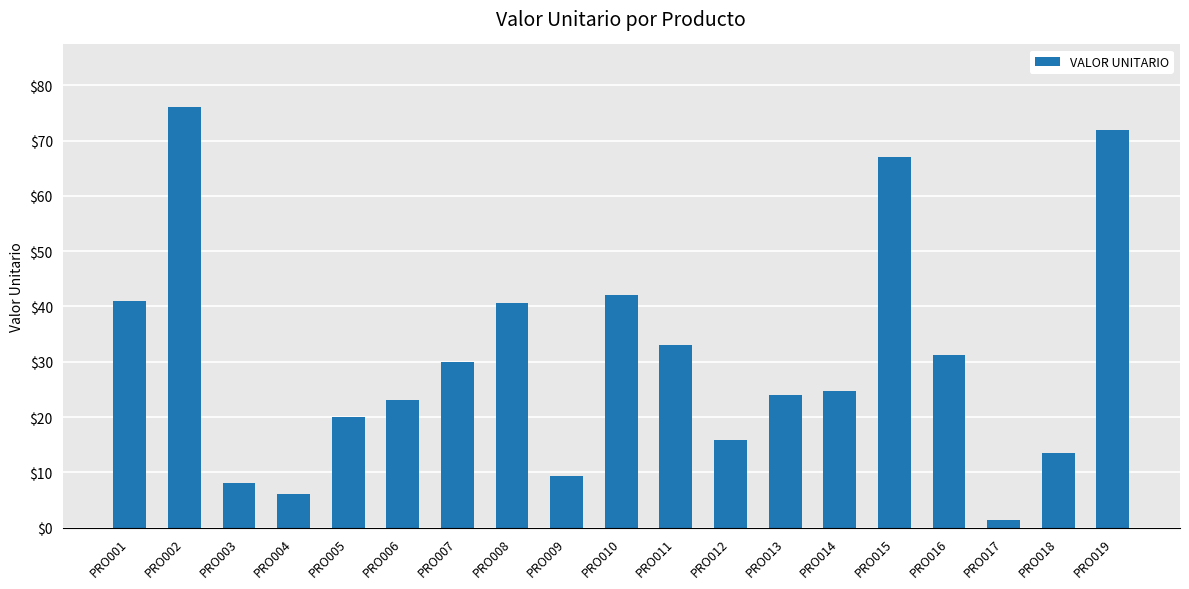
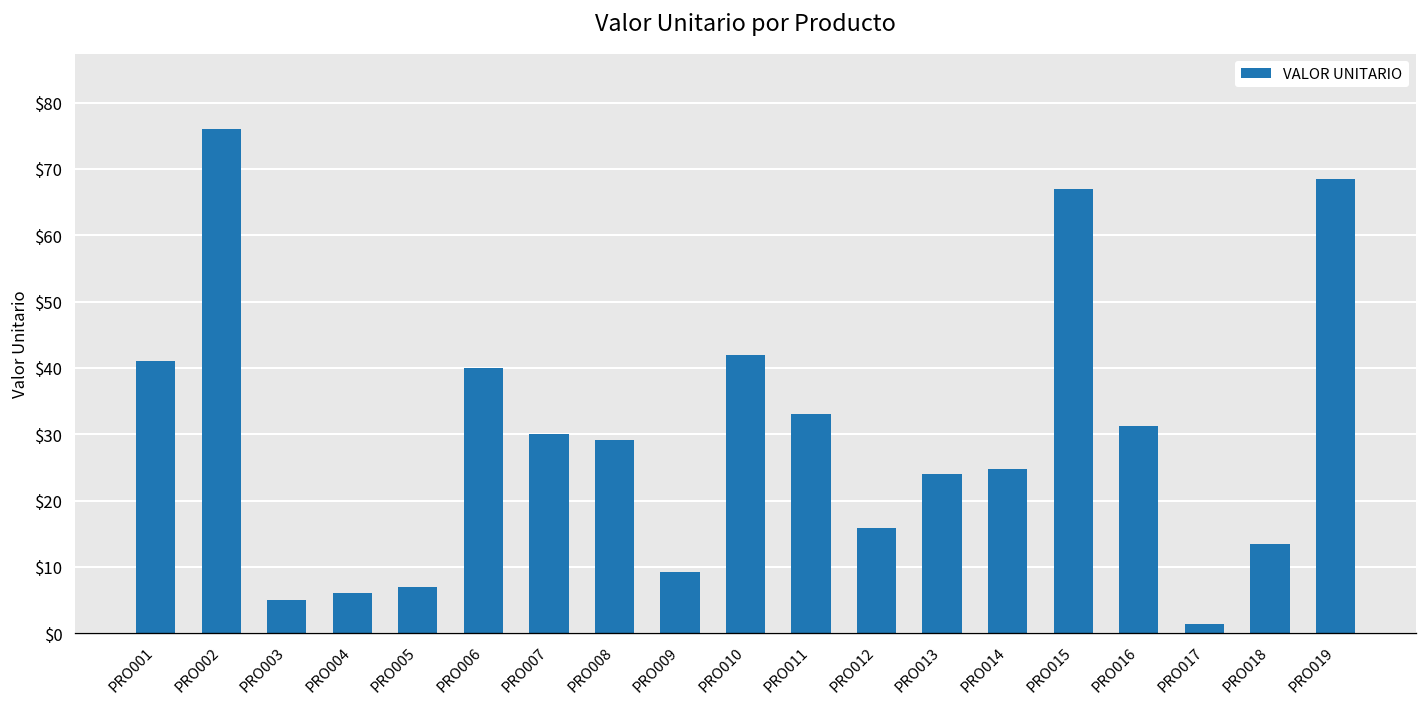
  {
    "PRO001": "$41",
    "PRO002": "$76",
-   "PRO003": "$8",
+   "PRO003": "$5",
    "PRO004": "$6",
-   "PRO005": "$20",
-   "PRO006": "$23",
+   "PRO005": "$7",
+   "PRO006": "$40",
    "PRO007": "$30",
-   "PRO008": "$41",
+   "PRO008": "$29",
    "PRO009": "$9",
    "PRO010": "$42",
    "PRO011": "$33",
    "PRO012": "$16",
    "PRO013": "$24",
    "PRO014": "$25",
    "PRO015": "$67",
    "PRO016": "$31",
    "PRO017": "$1",
    "PRO018": "$14",
-   "PRO019": "$72"
+   "PRO019": "$69"
  }
